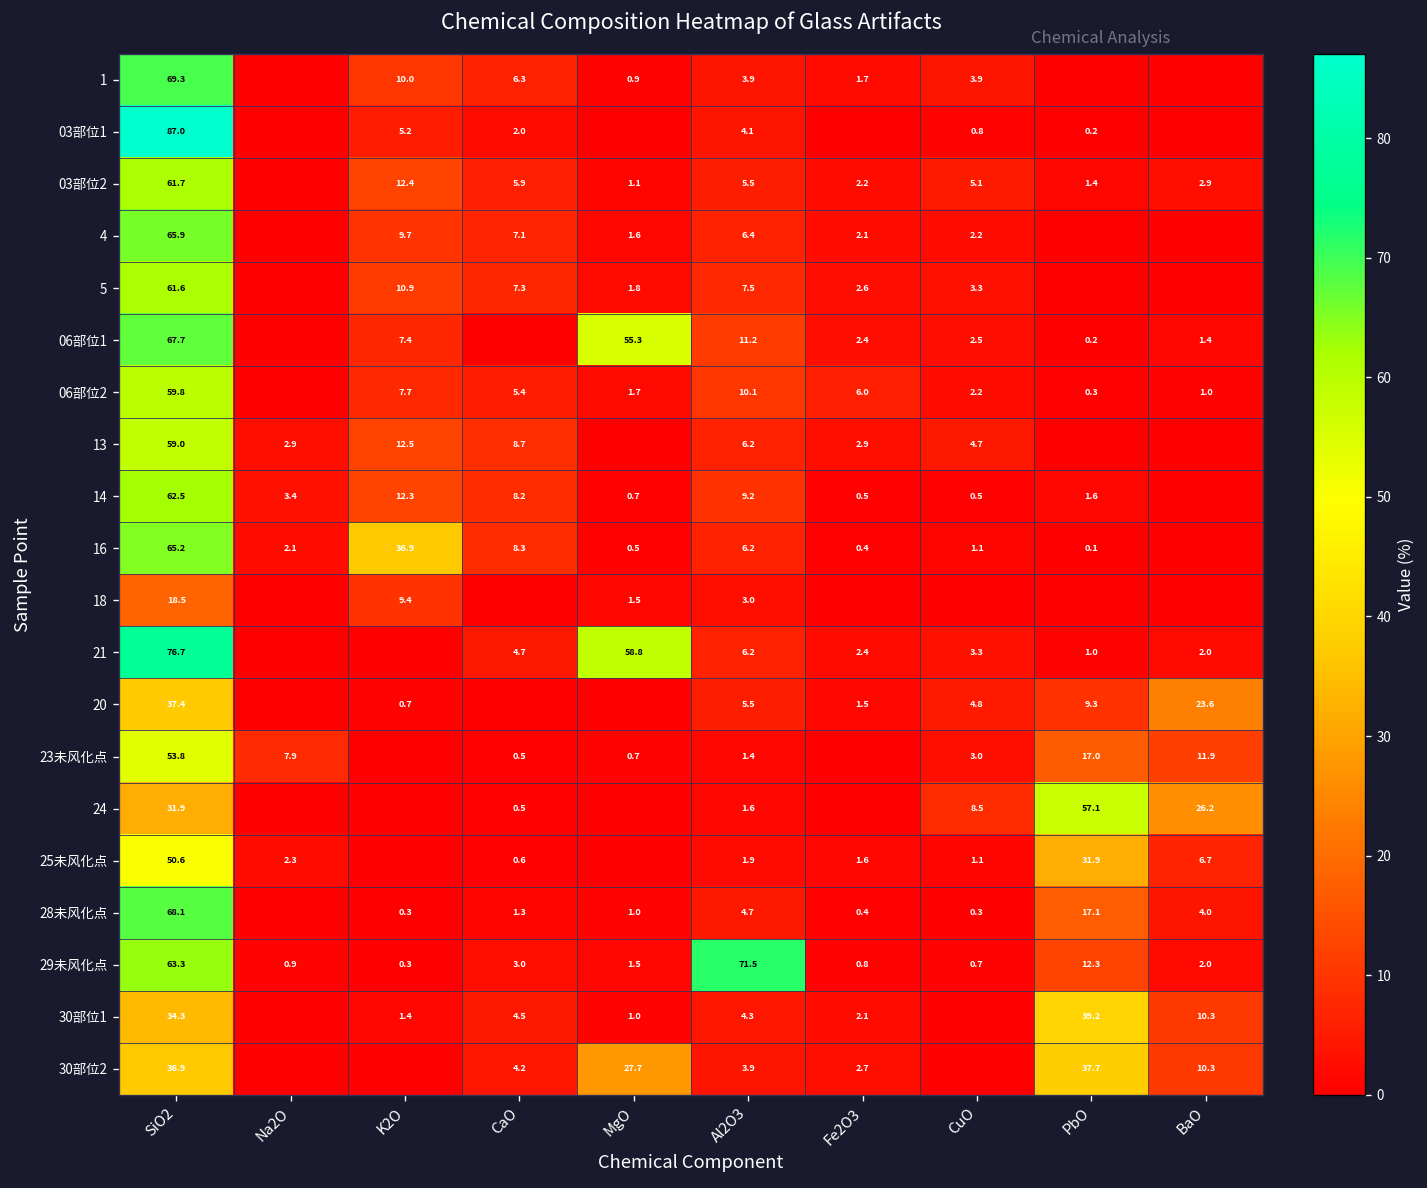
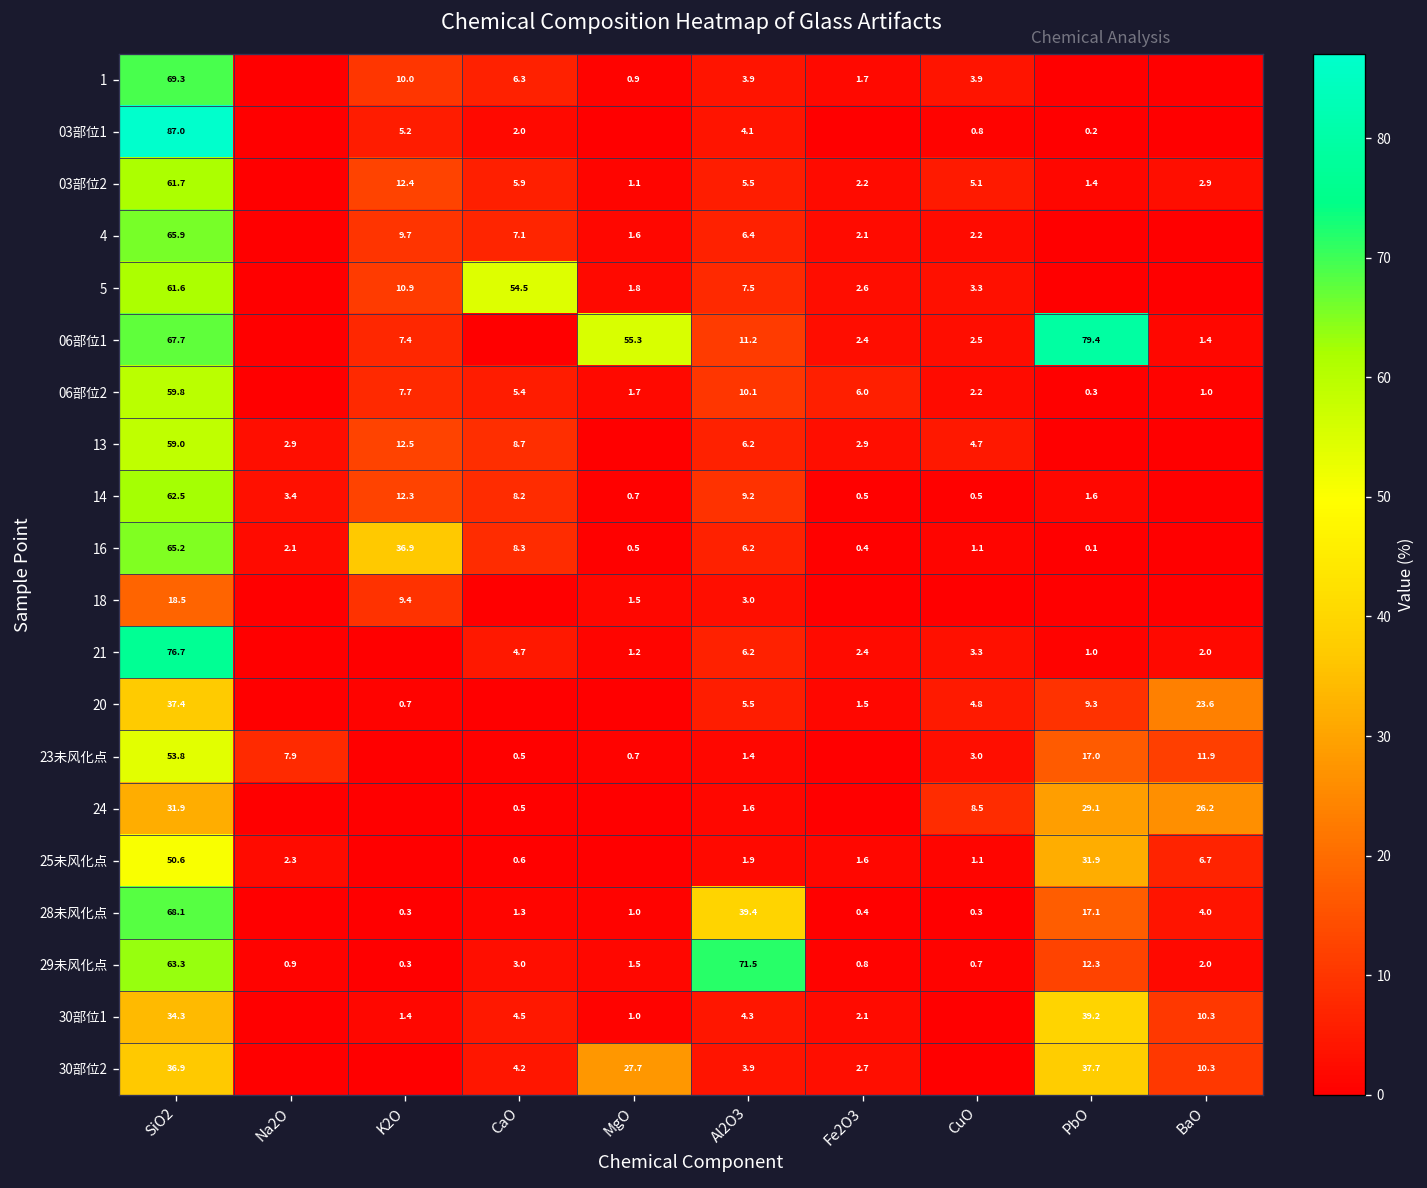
  {
    "1": {
      "SiO2": 69.3,
      "K2O": 10.0,
      "CaO": 6.3,
      "MgO": 0.9,
      "Al2O3": 3.9,
      "Fe2O3": 1.7,
      "CuO": 3.9
    },
    "03部位1": {
      "SiO2": 87.0,
      "K2O": 5.2,
      "CaO": 2.0,
      "Al2O3": 4.1,
      "CuO": 0.8,
      "PbO": 0.2
    },
    "03部位2": {
      "SiO2": 61.7,
      "K2O": 12.4,
      "CaO": 5.9,
      "MgO": 1.1,
      "Al2O3": 5.5,
      "Fe2O3": 2.2,
      "CuO": 5.1,
      "PbO": 1.4,
      "BaO": 2.9
    },
    "4": {
      "SiO2": 65.9,
      "K2O": 9.7,
      "CaO": 7.1,
      "MgO": 1.6,
      "Al2O3": 6.4,
      "Fe2O3": 2.1,
      "CuO": 2.2
    },
    "5": {
      "SiO2": 61.6,
      "K2O": 10.9,
-     "CaO": 7.3,
+     "CaO": 54.5,
      "MgO": 1.8,
      "Al2O3": 7.5,
      "Fe2O3": 2.6,
      "CuO": 3.3
    },
    "06部位1": {
      "SiO2": 67.7,
      "K2O": 7.4,
      "MgO": 55.3,
      "Al2O3": 11.2,
      "Fe2O3": 2.4,
      "CuO": 2.5,
-     "PbO": 0.2,
+     "PbO": 79.4,
      "BaO": 1.4
    },
    "06部位2": {
      "SiO2": 59.8,
      "K2O": 7.7,
      "CaO": 5.4,
      "MgO": 1.7,
      "Al2O3": 10.1,
      "Fe2O3": 6.0,
      "CuO": 2.2,
      "PbO": 0.3,
      "BaO": 1.0
    },
    "13": {
      "SiO2": 59.0,
      "Na2O": 2.9,
      "K2O": 12.5,
      "CaO": 8.7,
      "Al2O3": 6.2,
      "Fe2O3": 2.9,
      "CuO": 4.7
    },
    "14": {
      "SiO2": 62.5,
      "Na2O": 3.4,
      "K2O": 12.3,
      "CaO": 8.2,
      "MgO": 0.7,
      "Al2O3": 9.2,
      "Fe2O3": 0.5,
      "CuO": 0.5,
      "PbO": 1.6
    },
    "16": {
      "SiO2": 65.2,
      "Na2O": 2.1,
      "K2O": 36.9,
      "CaO": 8.3,
      "MgO": 0.5,
      "Al2O3": 6.2,
      "Fe2O3": 0.4,
      "CuO": 1.1,
      "PbO": 0.1
    },
    "18": {
      "SiO2": 18.5,
      "K2O": 9.4,
      "MgO": 1.5,
      "Al2O3": 3.0
    },
    "21": {
      "SiO2": 76.7,
      "CaO": 4.7,
-     "MgO": 58.8,
+     "MgO": 1.2,
      "Al2O3": 6.2,
      "Fe2O3": 2.4,
      "CuO": 3.3,
      "PbO": 1.0,
      "BaO": 2.0
    },
    "20": {
      "SiO2": 37.4,
      "K2O": 0.7,
      "Al2O3": 5.5,
      "Fe2O3": 1.5,
      "CuO": 4.8,
      "PbO": 9.3,
      "BaO": 23.6
    },
    "23未风化点": {
      "SiO2": 53.8,
      "Na2O": 7.9,
      "CaO": 0.5,
      "MgO": 0.7,
      "Al2O3": 1.4,
      "CuO": 3.0,
      "PbO": 17.0,
      "BaO": 11.9
    },
    "24": {
      "SiO2": 31.9,
      "CaO": 0.5,
      "Al2O3": 1.6,
      "CuO": 8.5,
-     "PbO": 57.1,
+     "PbO": 29.1,
      "BaO": 26.2
    },
    "25未风化点": {
      "SiO2": 50.6,
      "Na2O": 2.3,
      "CaO": 0.6,
      "Al2O3": 1.9,
      "Fe2O3": 1.6,
      "CuO": 1.1,
      "PbO": 31.9,
      "BaO": 6.7
    },
    "28未风化点": {
      "SiO2": 68.1,
      "K2O": 0.3,
      "CaO": 1.3,
      "MgO": 1.0,
-     "Al2O3": 4.7,
+     "Al2O3": 39.4,
      "Fe2O3": 0.4,
      "CuO": 0.3,
      "PbO": 17.1,
      "BaO": 4.0
    },
    "29未风化点": {
      "SiO2": 63.3,
      "Na2O": 0.9,
      "K2O": 0.3,
      "CaO": 3.0,
      "MgO": 1.5,
      "Al2O3": 71.5,
      "Fe2O3": 0.8,
      "CuO": 0.7,
      "PbO": 12.3,
      "BaO": 2.0
    },
    "30部位1": {
      "SiO2": 34.3,
      "K2O": 1.4,
      "CaO": 4.5,
      "MgO": 1.0,
      "Al2O3": 4.3,
      "Fe2O3": 2.1,
      "PbO": 39.2,
      "BaO": 10.3
    },
    "30部位2": {
      "SiO2": 36.9,
      "CaO": 4.2,
      "MgO": 27.7,
      "Al2O3": 3.9,
      "Fe2O3": 2.7,
      "PbO": 37.7,
      "BaO": 10.3
    }
  }
